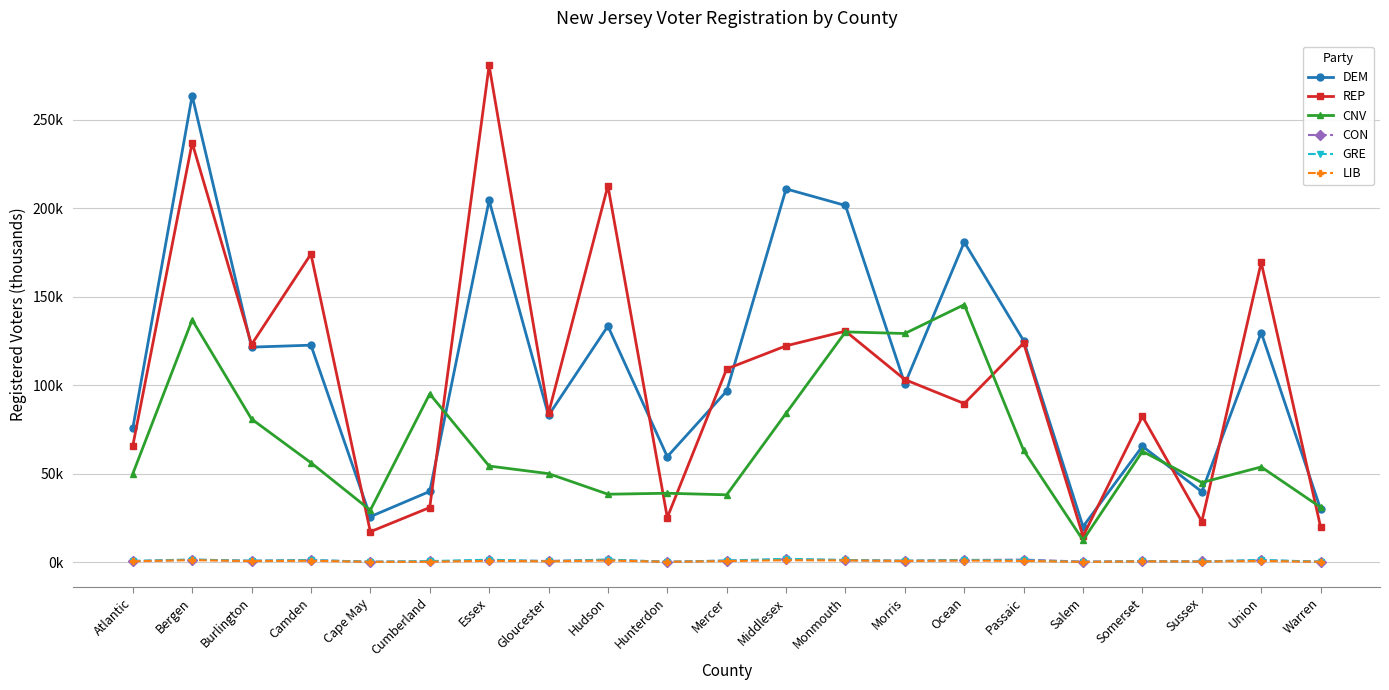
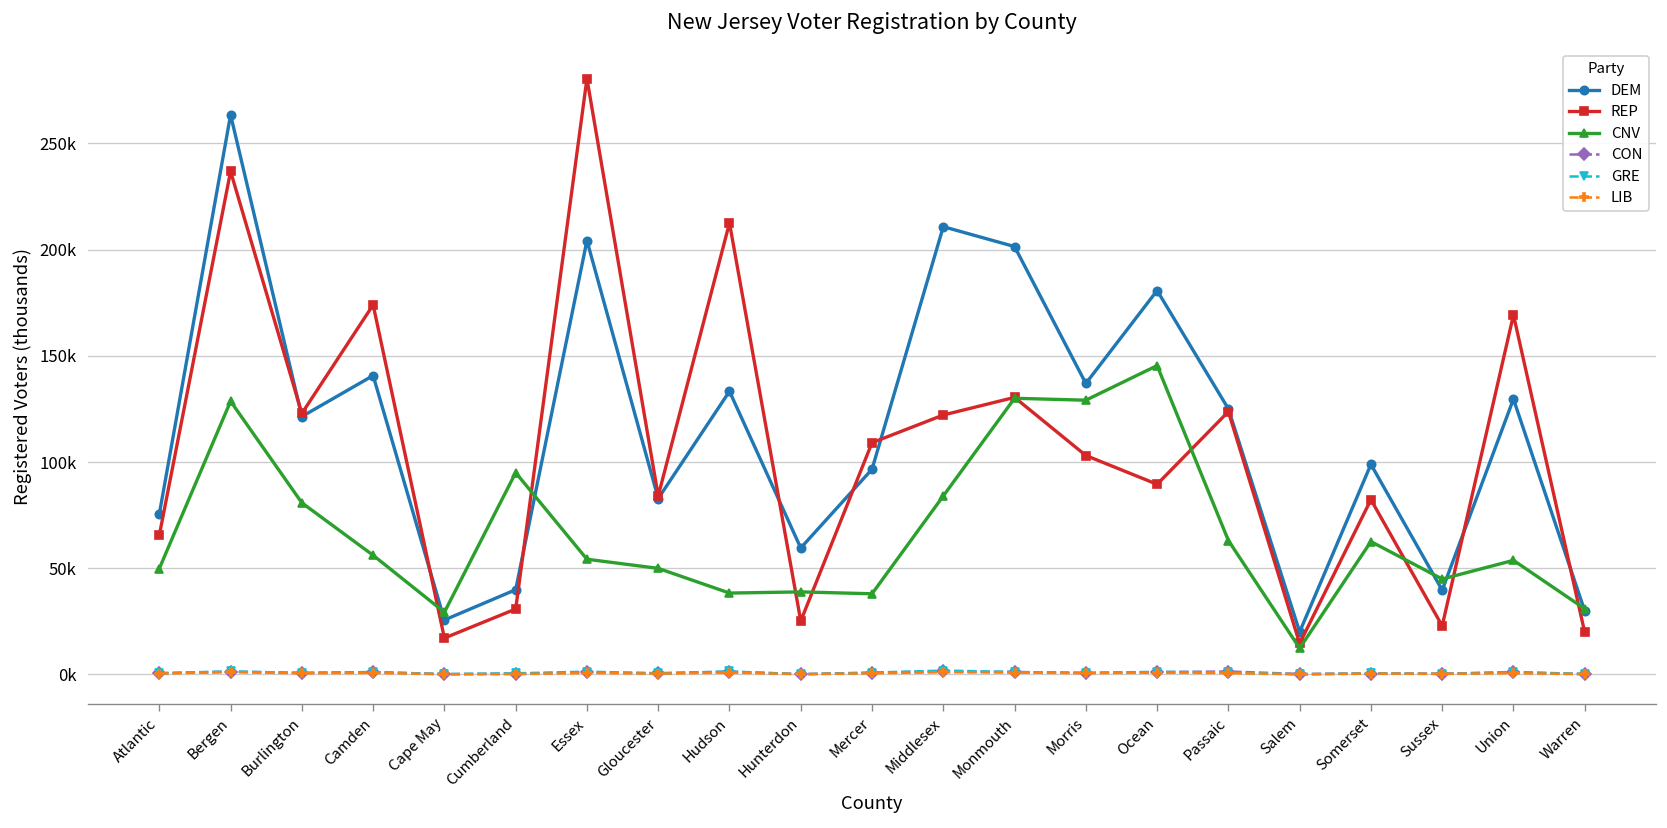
  {
    "DEM": {
      "Atlantic": 76000,
      "Bergen": 263000,
      "Burlington": 121000,
-     "Camden": 123000,
+     "Camden": 141000,
      "Cape May": 26000,
      "Cumberland": 40000,
      "Essex": 204000,
      "Hudson": 133000,
      "Hunterdon": 60000,
      "Mercer": 97000,
      "Middlesex": 211000,
      "Monmouth": 201000,
-     "Morris": 101000,
+     "Morris": 137000,
      "Ocean": 181000,
      "Salem": 20000,
-     "Somerset": 65000,
+     "Somerset": 99000,
      "Sussex": 40000,
      "Union": 130000
    },
    "REP": {
      "Atlantic": 66000,
      "Bergen": 237000,
      "Burlington": 123000,
      "Camden": 174000,
      "Cape May": 17000,
      "Cumberland": 31000,
      "Essex": 281000,
      "Hudson": 213000,
      "Hunterdon": 25000,
      "Mercer": 109000,
      "Middlesex": 122000,
      "Morris": 103000,
      "Ocean": 90000,
      "Salem": 15000,
      "Somerset": 82000,
      "Sussex": 23000,
      "Union": 169000,
      "Warren": 20000
    },
    "CNV": {
      "Atlantic": 50000,
-     "Bergen": 137000,
+     "Bergen": 129000,
      "Burlington": 81000,
      "Camden": 56000,
      "Cape May": 29000,
      "Cumberland": 95000,
      "Essex": 54000,
      "Gloucester": 50000,
      "Hudson": 38000,
      "Hunterdon": 39000,
      "Mercer": 38000,
      "Middlesex": 84000,
      "Morris": 129000,
      "Ocean": 145000,
      "Passaic": 63000,
      "Salem": 12000,
      "Somerset": 63000,
      "Sussex": 45000,
      "Union": 54000
    }
  }
